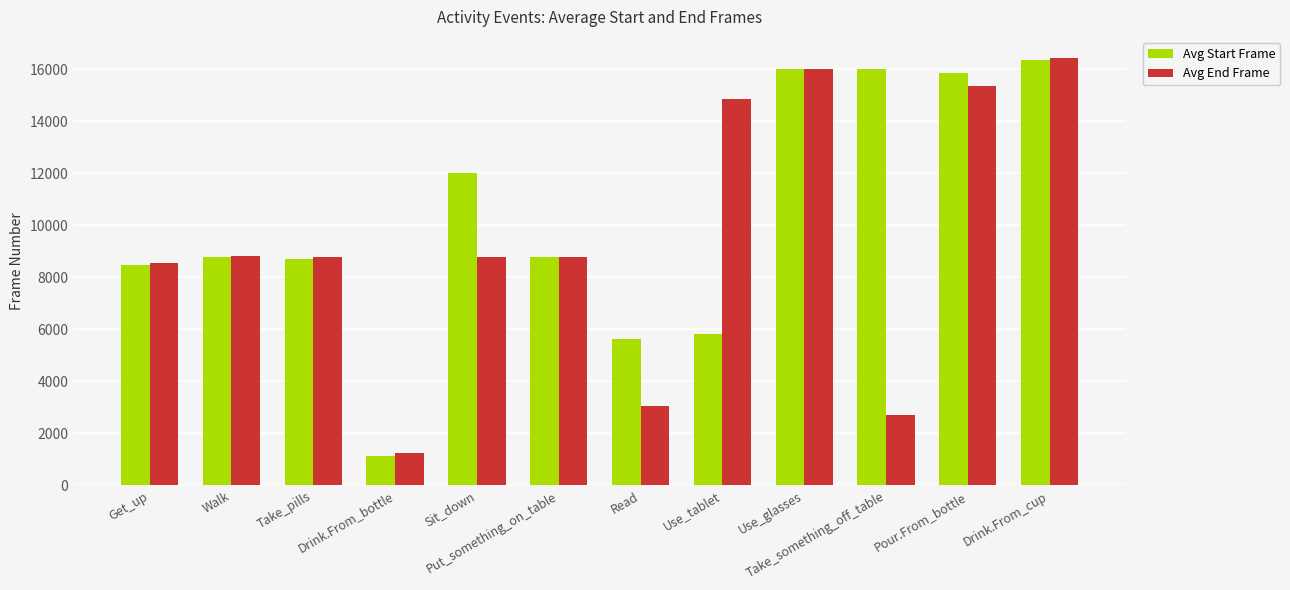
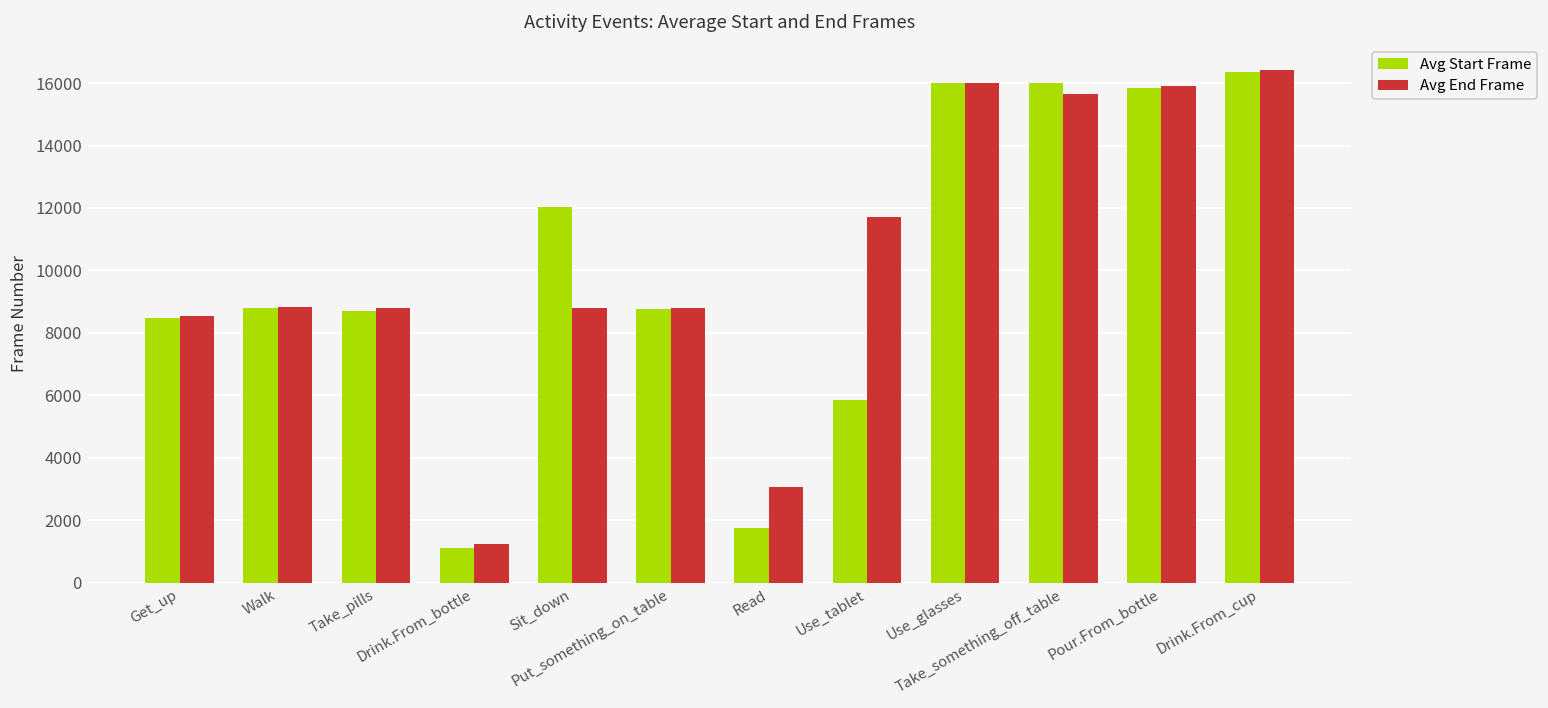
  {
    "Avg Start Frame": {
      "Get_up": 8500,
      "Walk": 8800,
      "Take_pills": 8700,
      "Drink.From_bottle": 1100,
      "Sit_down": 12000,
      "Put_something_on_table": 8800,
-     "Read": 5600,
+     "Read": 1800,
      "Use_tablet": 5800,
      "Use_glasses": 16000,
      "Take_something_off_table": 16000,
      "Pour.From_bottle": 15800,
      "Drink.From_cup": 16300
    },
    "Avg End Frame": {
      "Get_up": 8500,
      "Walk": 8800,
      "Take_pills": 8800,
      "Drink.From_bottle": 1200,
      "Sit_down": 8800,
      "Put_something_on_table": 8800,
      "Read": 3100,
-     "Use_tablet": 14800,
+     "Use_tablet": 11700,
      "Use_glasses": 16000,
-     "Take_something_off_table": 2700,
-     "Pour.From_bottle": 15300,
+     "Take_something_off_table": 15700,
+     "Pour.From_bottle": 15900,
      "Drink.From_cup": 16400
    }
  }
